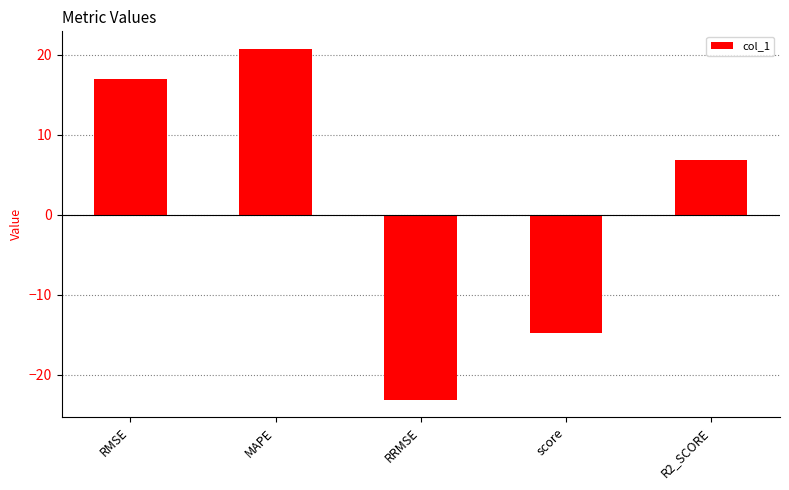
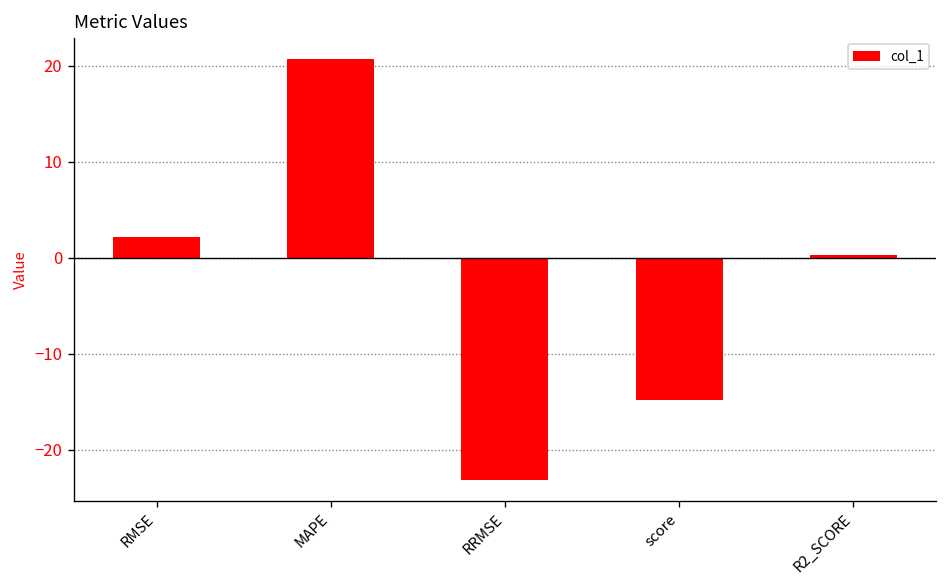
  {
-   "RMSE": 17,
+   "RMSE": 2,
    "MAPE": 21,
    "RRMSE": -23,
    "score": -15,
-   "R2_SCORE": 7
+   "R2_SCORE": 0
  }
